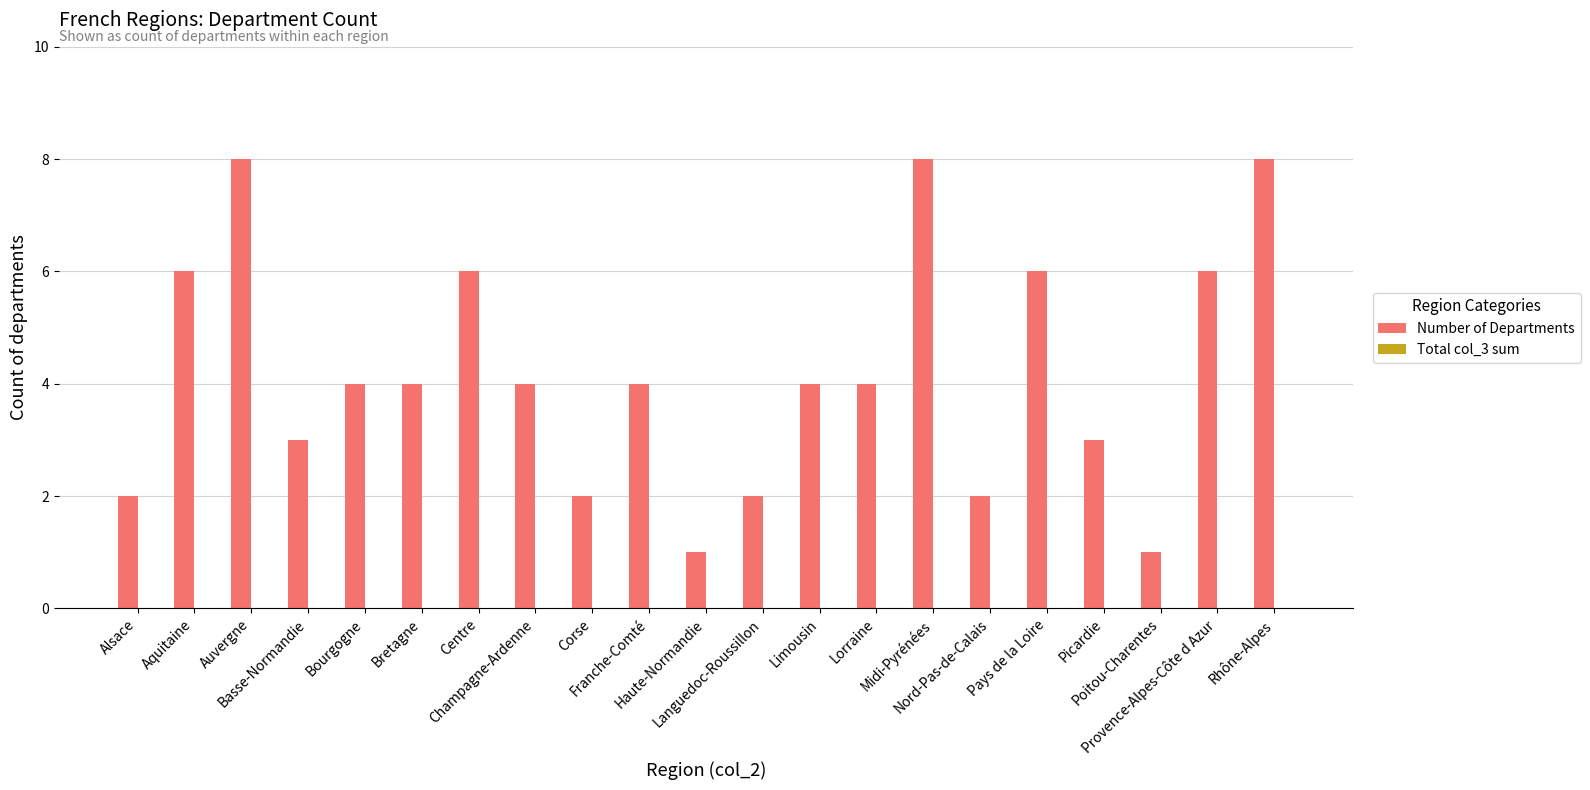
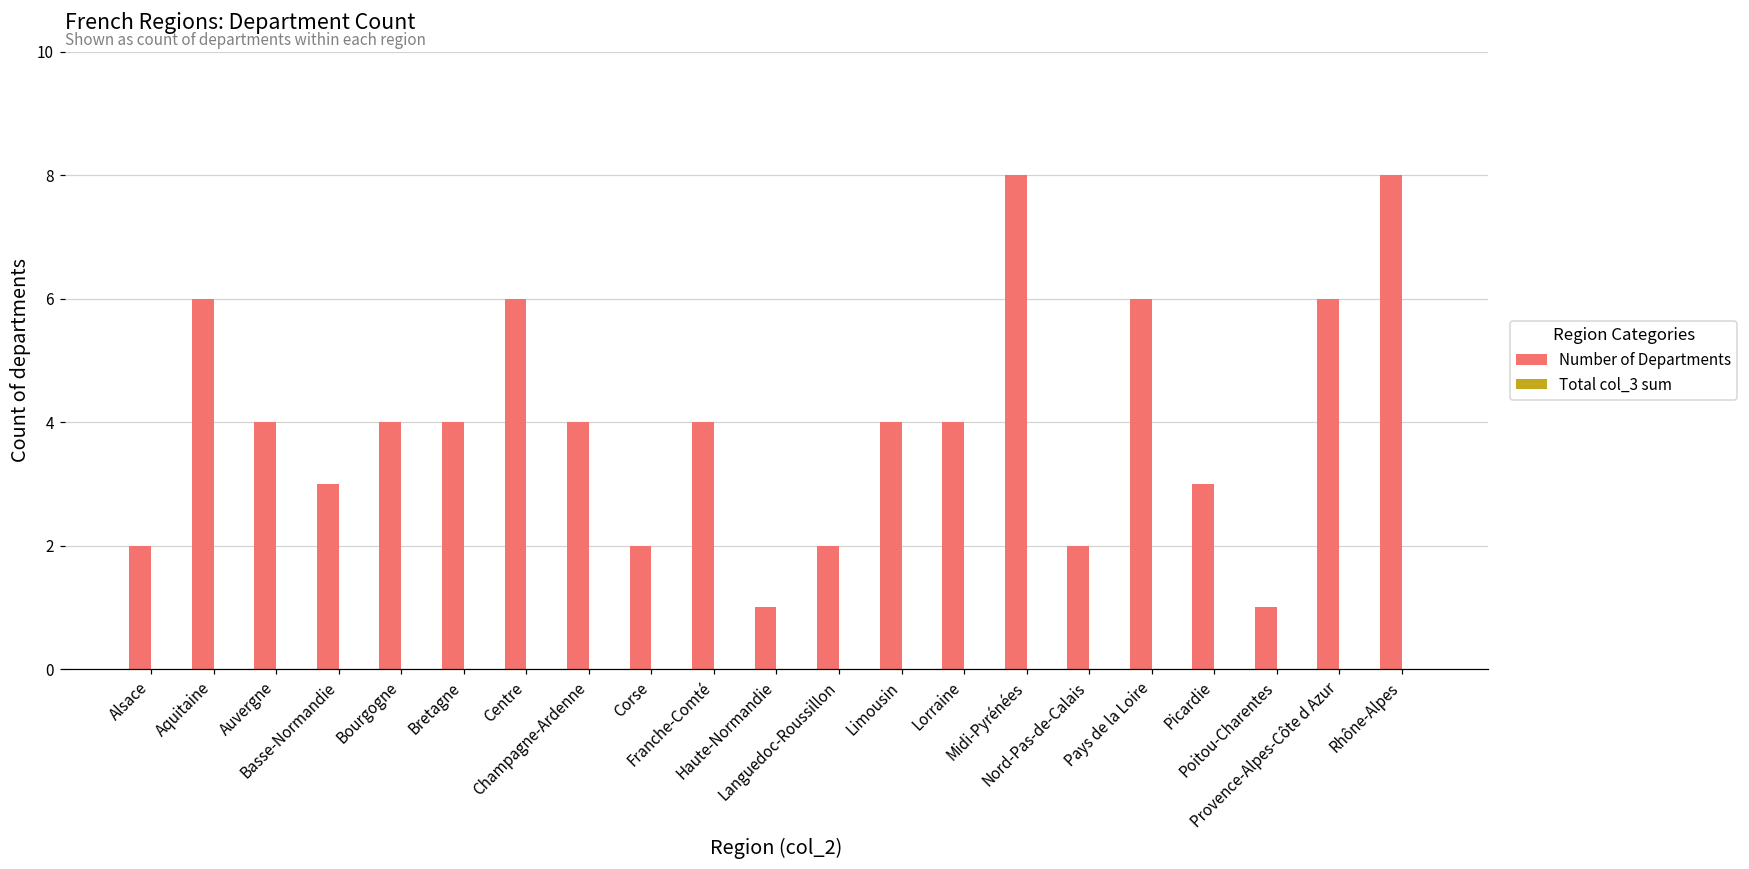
  {
    "Number of Departments": {
      "Alsace": 2,
      "Aquitaine": 6,
-     "Auvergne": 8,
+     "Auvergne": 4,
      "Basse-Normandie": 3,
      "Bourgogne": 4,
      "Bretagne": 4,
      "Centre": 6,
      "Champagne-Ardenne": 4,
      "Corse": 2,
      "Franche-Comté": 4,
      "Haute-Normandie": 1,
      "Languedoc-Roussillon": 2,
      "Limousin": 4,
      "Lorraine": 4,
      "Midi-Pyrénées": 8,
      "Nord-Pas-de-Calais": 2,
      "Pays de la Loire": 6,
      "Picardie": 3,
      "Poitou-Charentes": 1,
      "Provence-Alpes-Côte d Azur": 6,
      "Rhône-Alpes": 8
    },
    "Total col_3 sum": {
      "Alsace": 0,
      "Aquitaine": 0,
      "Auvergne": 0,
      "Basse-Normandie": 0,
      "Bourgogne": 0,
      "Bretagne": 0,
      "Centre": 0,
      "Champagne-Ardenne": 0,
      "Corse": 0,
      "Franche-Comté": 0,
      "Haute-Normandie": 0,
      "Languedoc-Roussillon": 0,
      "Limousin": 0,
      "Lorraine": 0,
      "Midi-Pyrénées": 0,
      "Nord-Pas-de-Calais": 0,
      "Pays de la Loire": 0,
      "Picardie": 0,
      "Poitou-Charentes": 0,
      "Provence-Alpes-Côte d Azur": 0,
      "Rhône-Alpes": 0
    }
  }
